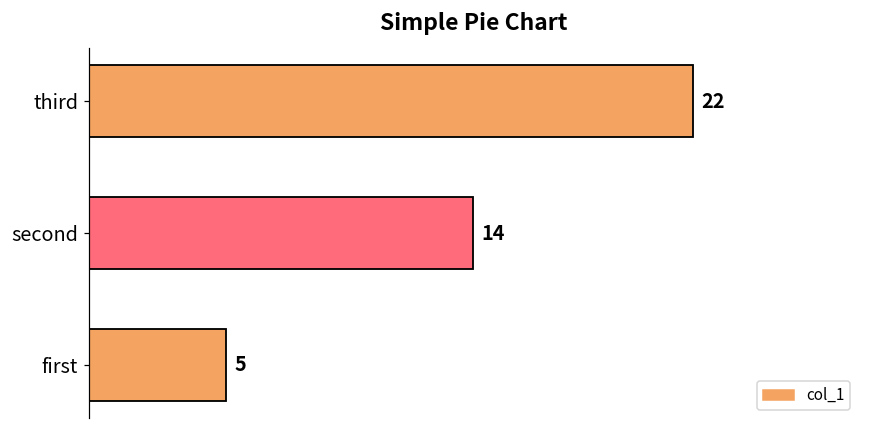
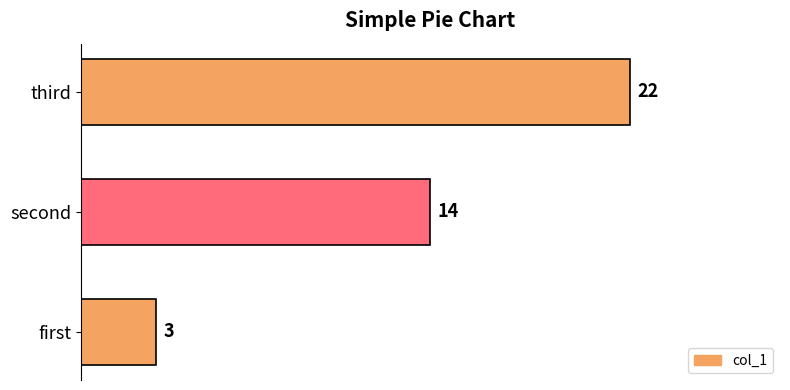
  {
    "third": 22,
    "second": 14,
-   "first": 5
+   "first": 3
  }
